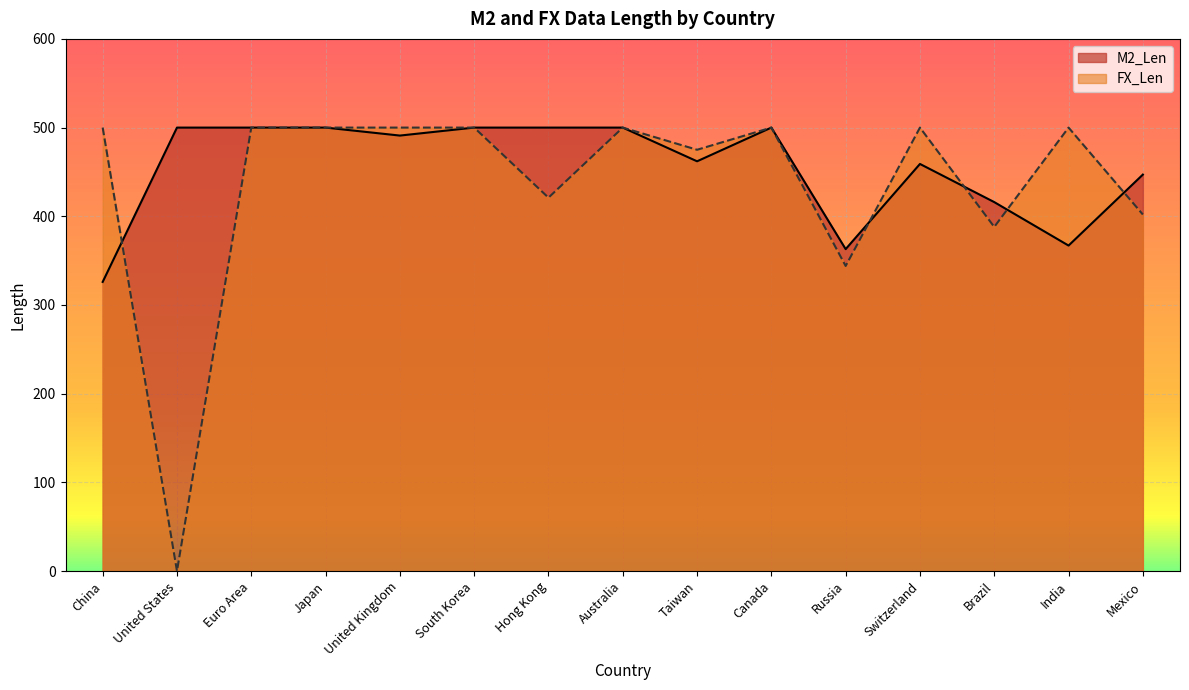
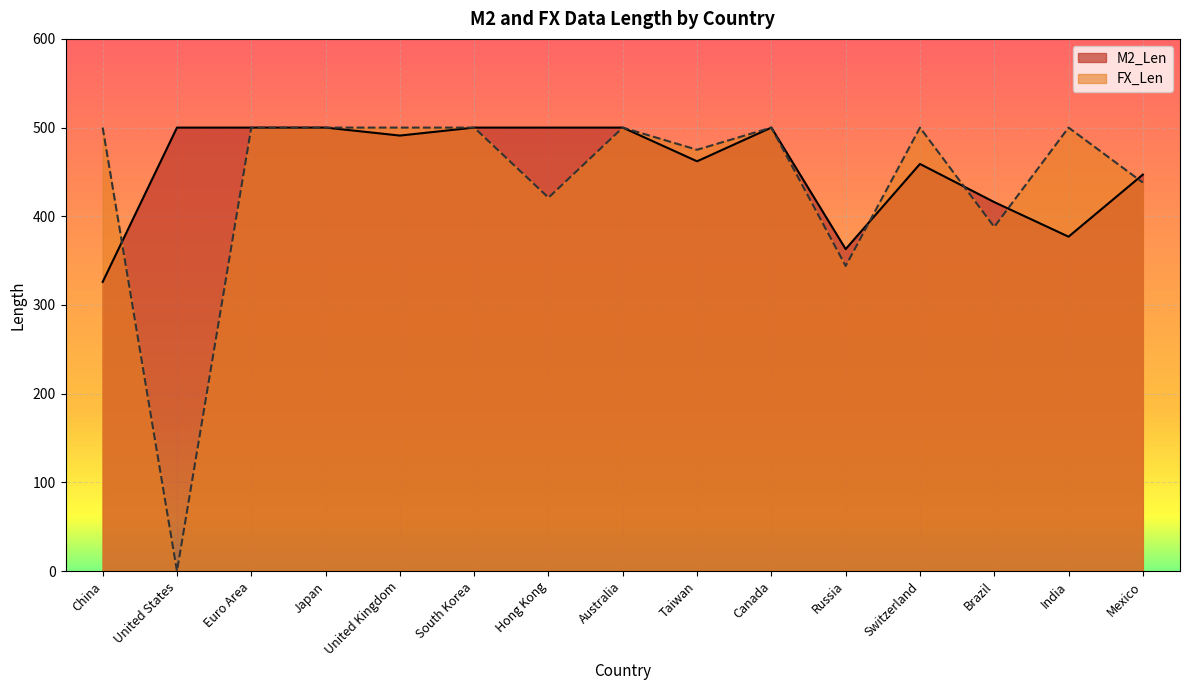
  {
    "M2_Len": {
      "China": 330,
      "United States": 500,
      "United Kingdom": 490,
      "Hong Kong": 500,
      "Taiwan": 460,
      "Russia": 360,
      "Switzerland": 460,
      "Brazil": 420,
-     "India": 370,
+     "India": 380,
      "Mexico": 450
    },
    "FX_Len": {
      "China": 500,
      "United States": 0,
      "United Kingdom": 500,
      "Hong Kong": 420,
      "Taiwan": 480,
      "Russia": 340,
      "Switzerland": 500,
      "Brazil": 390,
      "India": 500,
-     "Mexico": 400
+     "Mexico": 440
    }
  }
